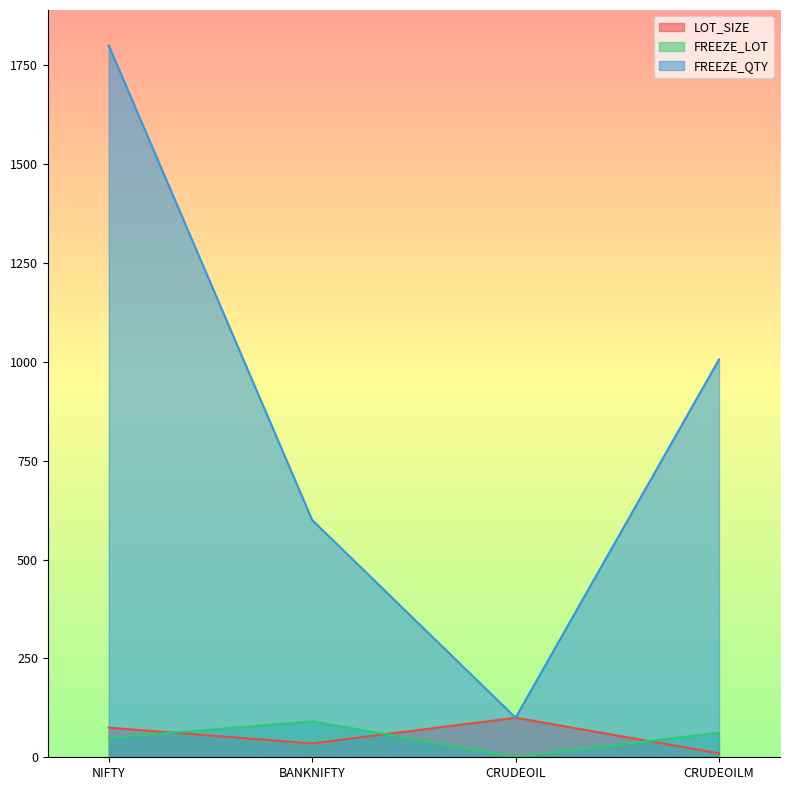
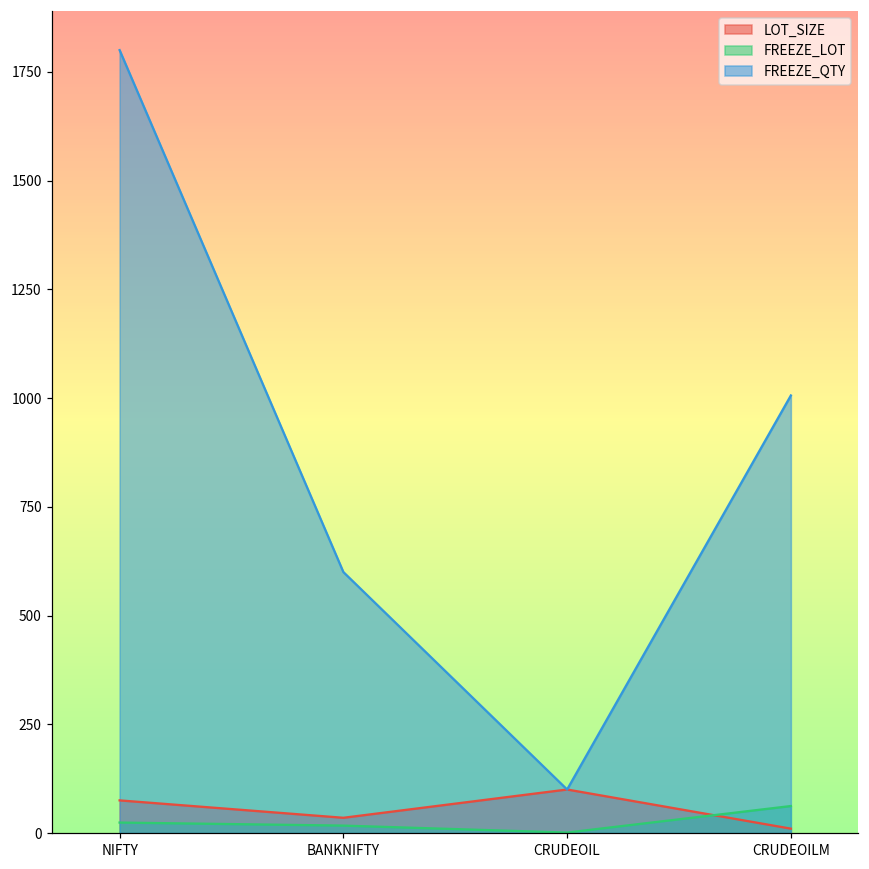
  {
    "LOT_SIZE": {
      "NIFTY": 80,
      "BANKNIFTY": 40,
      "CRUDEOILM": 10
    },
    "FREEZE_LOT": {
-     "NIFTY": 50,
-     "BANKNIFTY": 90,
+     "NIFTY": 20,
+     "BANKNIFTY": 20,
      "CRUDEOIL": 0,
      "CRUDEOILM": 60
    },
    "FREEZE_QTY": {
      "NIFTY": 1800,
      "BANKNIFTY": 600,
      "CRUDEOILM": 1010
    }
  }
